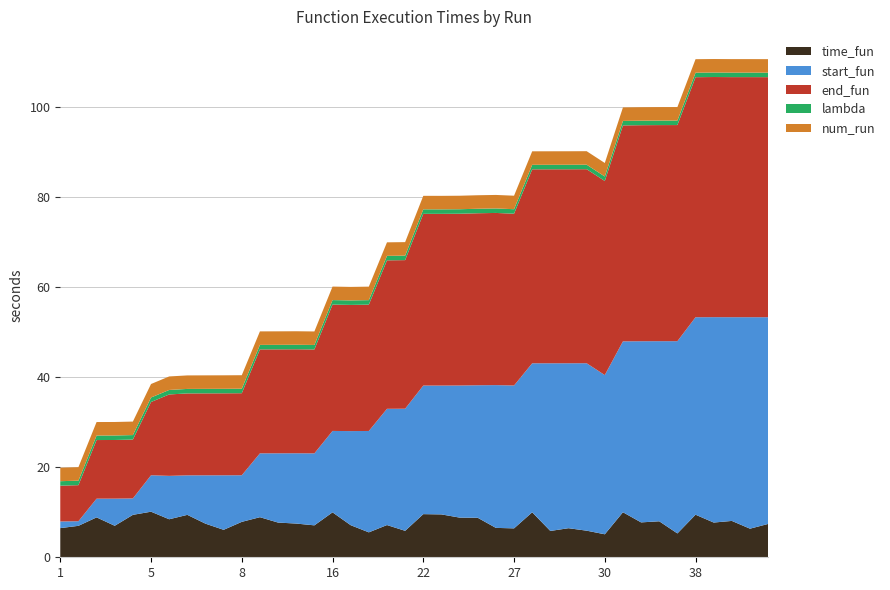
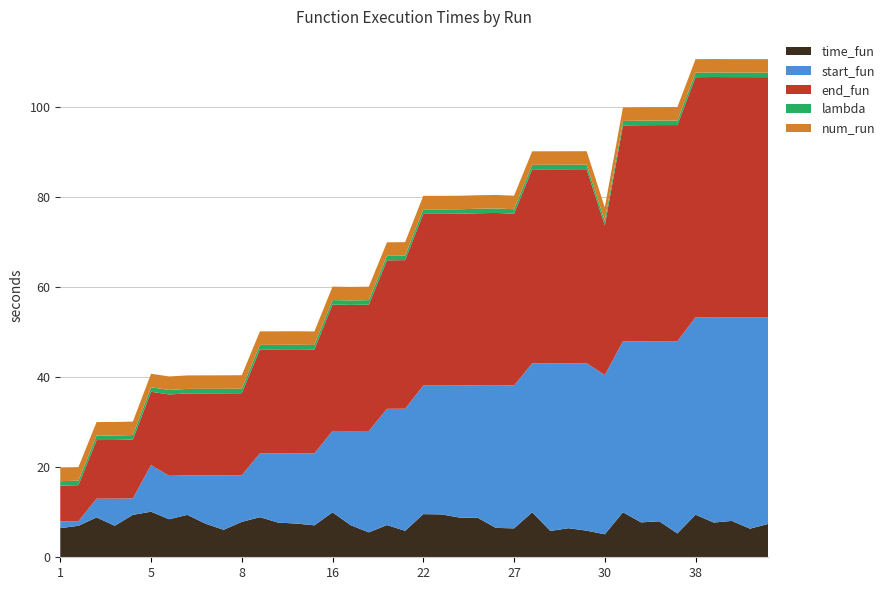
  {
    "start_fun": {
-     "5": 8
+     "5": 10
    },
    "end_fun": {
-     "30": 43
+     "30": 33
    },
    "num_run": {
      "5": 3,
      "30": 3
    }
  }
